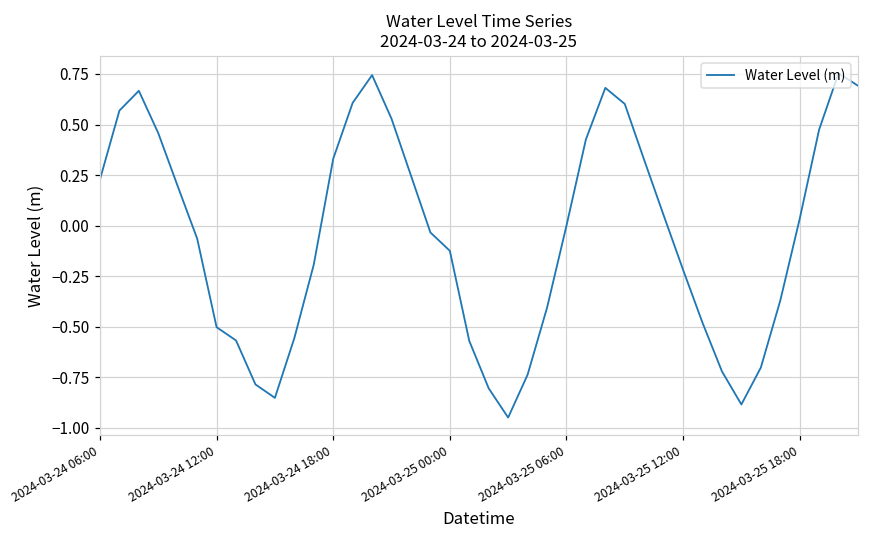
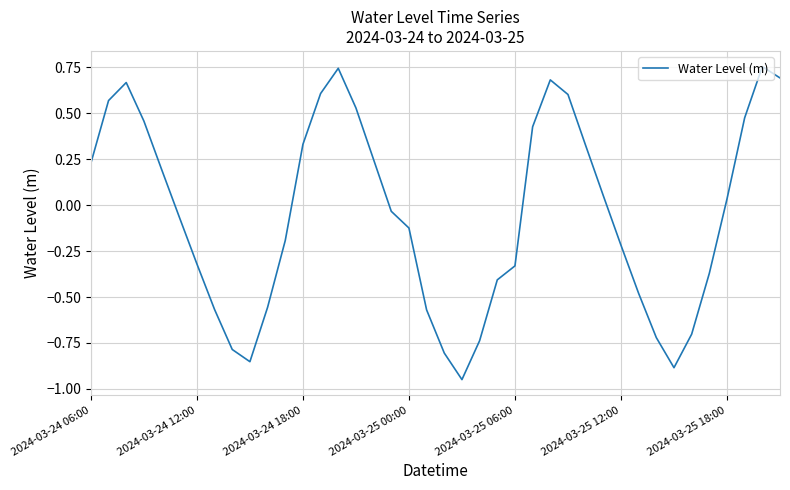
  {
    "2024-03-24 06:00": 0.23,
-   "2024-03-24 12:00": -0.50,
+   "2024-03-24 12:00": -0.32,
    "2024-03-24 18:00": 0.33,
    "2024-03-25 00:00": -0.12,
-   "2024-03-25 06:00": 0.00,
+   "2024-03-25 06:00": -0.33,
    "2024-03-25 12:00": -0.22,
    "2024-03-25 18:00": 0.03
  }
